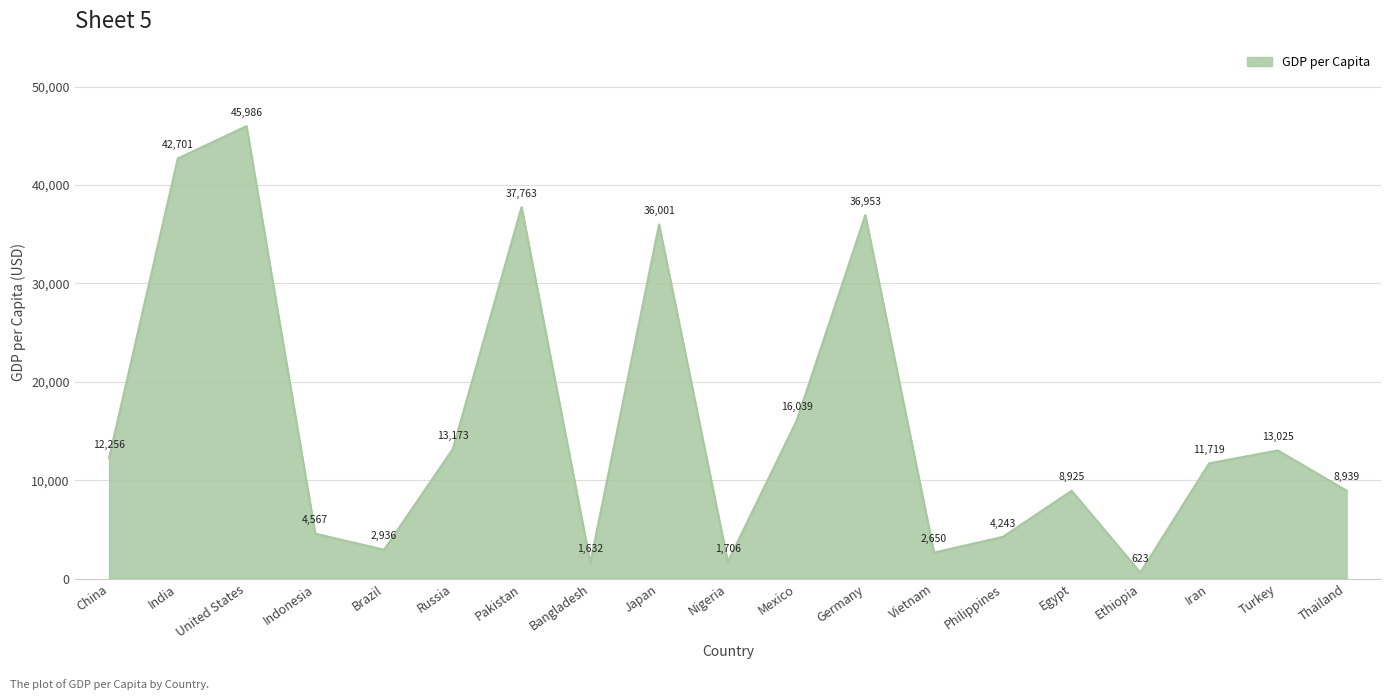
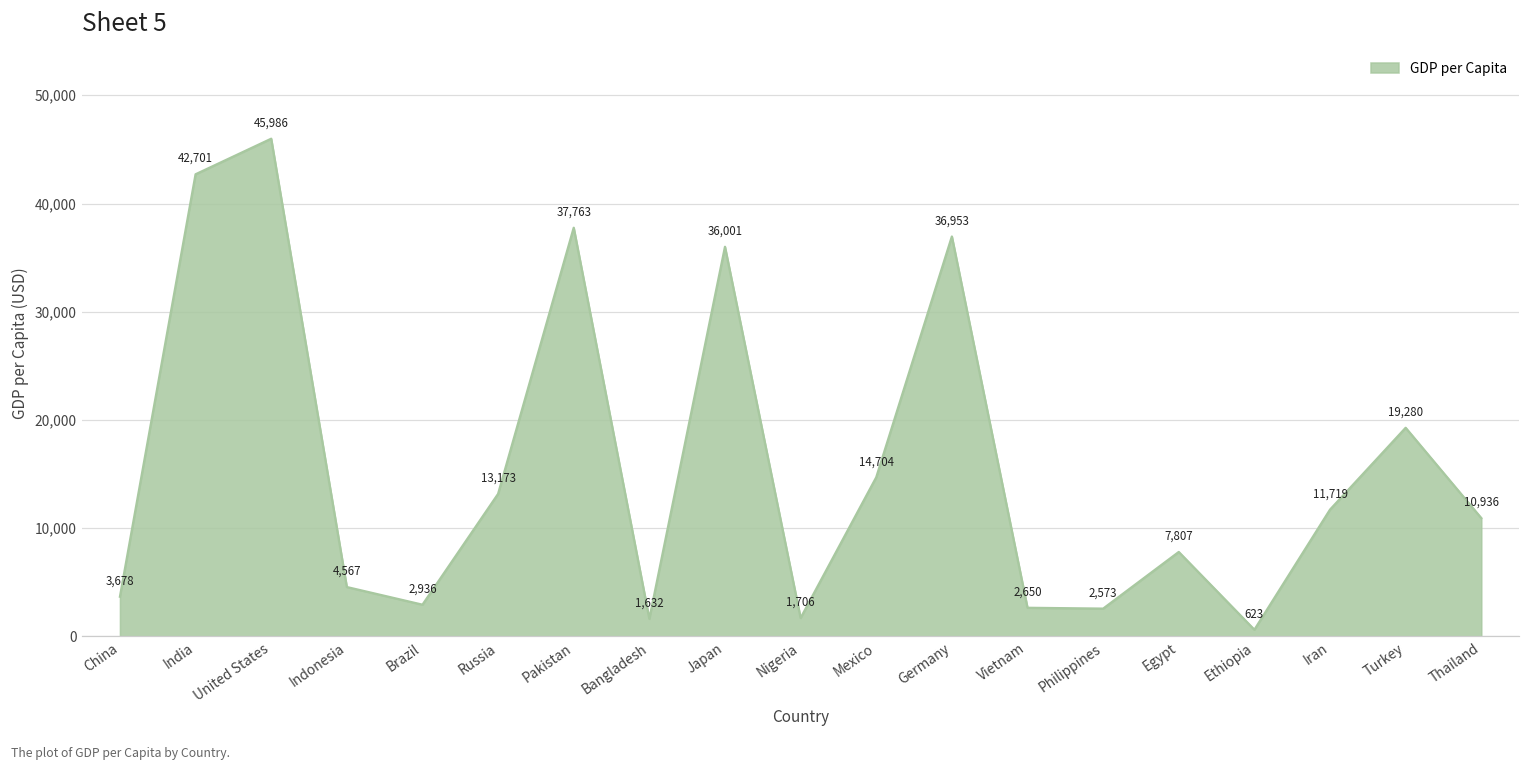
  {
-   "China": "12,256",
+   "China": "3,678",
    "India": "42,701",
    "United States": "45,986",
    "Indonesia": "4,567",
    "Brazil": "2,936",
    "Russia": "13,173",
    "Pakistan": "37,763",
    "Bangladesh": "1,632",
    "Japan": "36,001",
    "Nigeria": "1,706",
-   "Mexico": "16,039",
+   "Mexico": "14,704",
    "Germany": "36,953",
    "Vietnam": "2,650",
-   "Philippines": "4,243",
-   "Egypt": "8,925",
+   "Philippines": "2,573",
+   "Egypt": "7,807",
    "Ethiopia": "623",
    "Iran": "11,719",
-   "Turkey": "13,025",
-   "Thailand": "8,939"
+   "Turkey": "19,280",
+   "Thailand": "10,936"
  }
